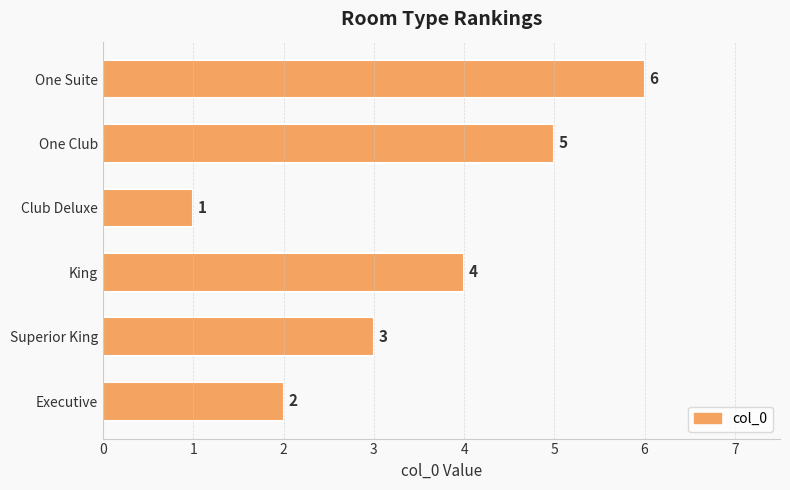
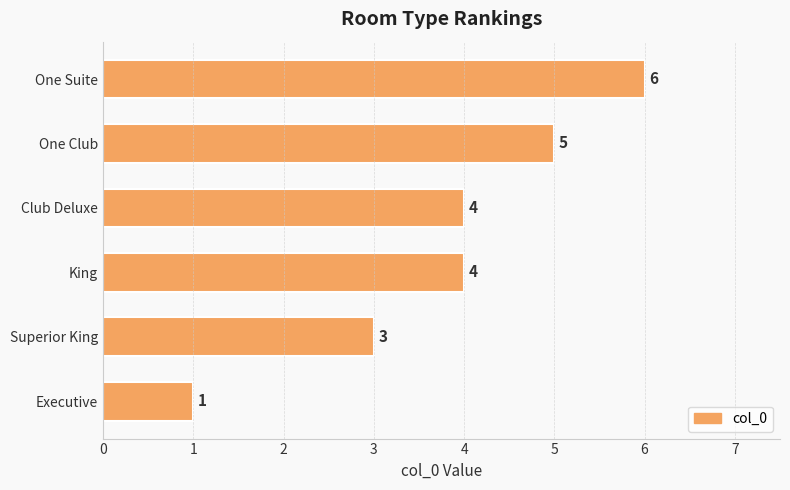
  {
    "One Suite": 6,
    "One Club": 5,
-   "Club Deluxe": 1,
+   "Club Deluxe": 4,
    "King": 4,
    "Superior King": 3,
-   "Executive": 2
+   "Executive": 1
  }
